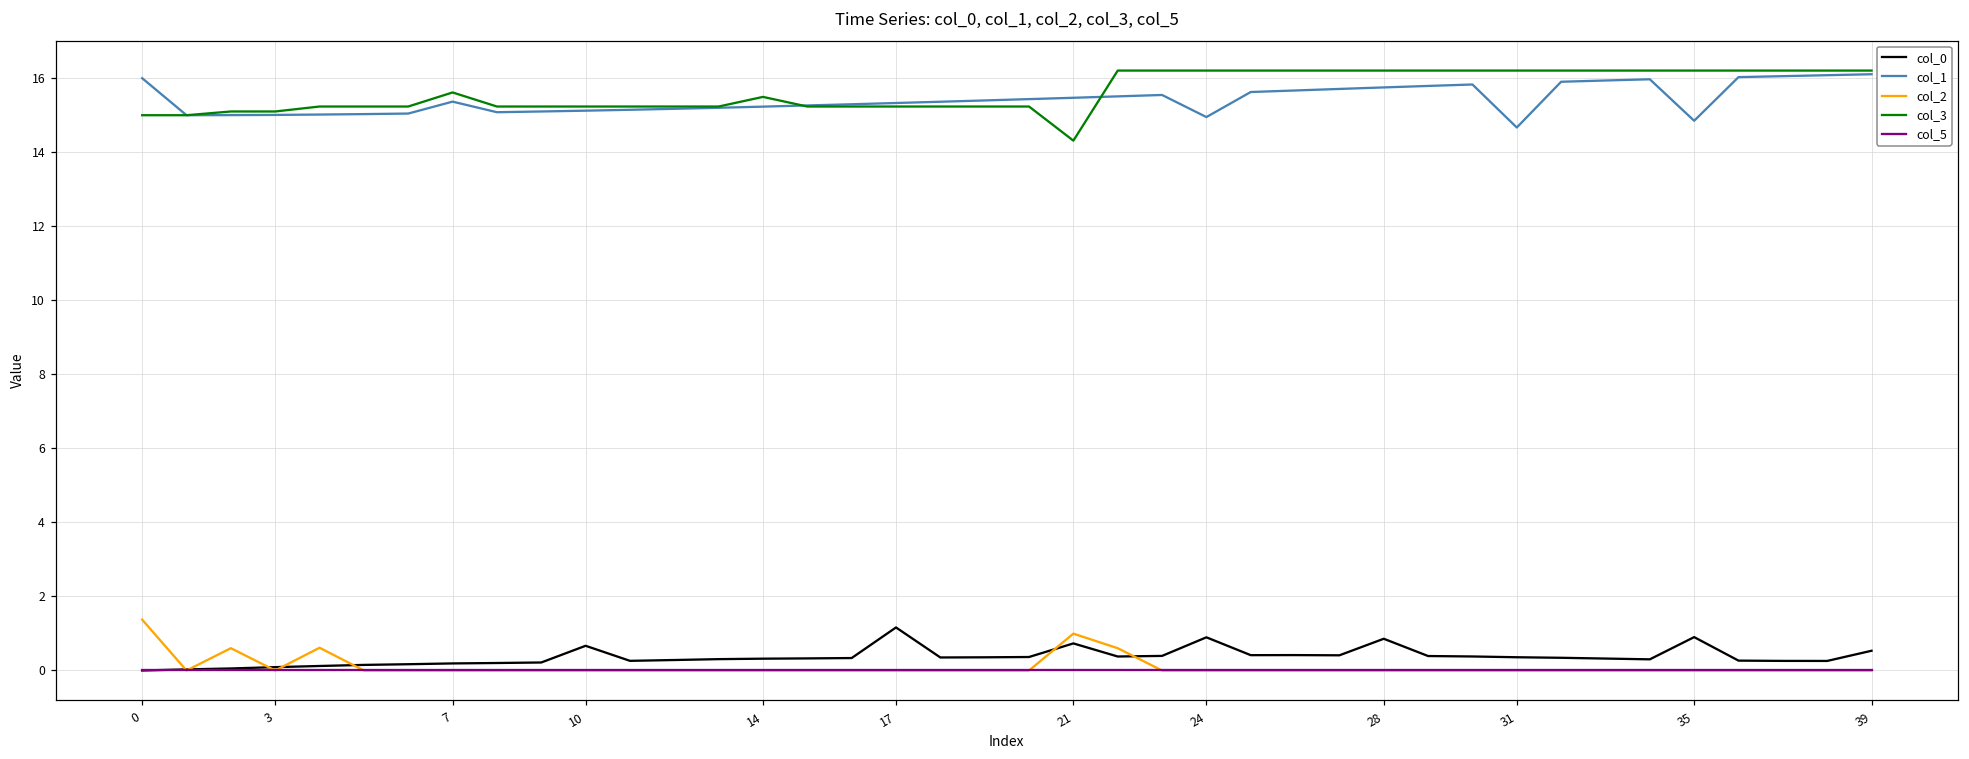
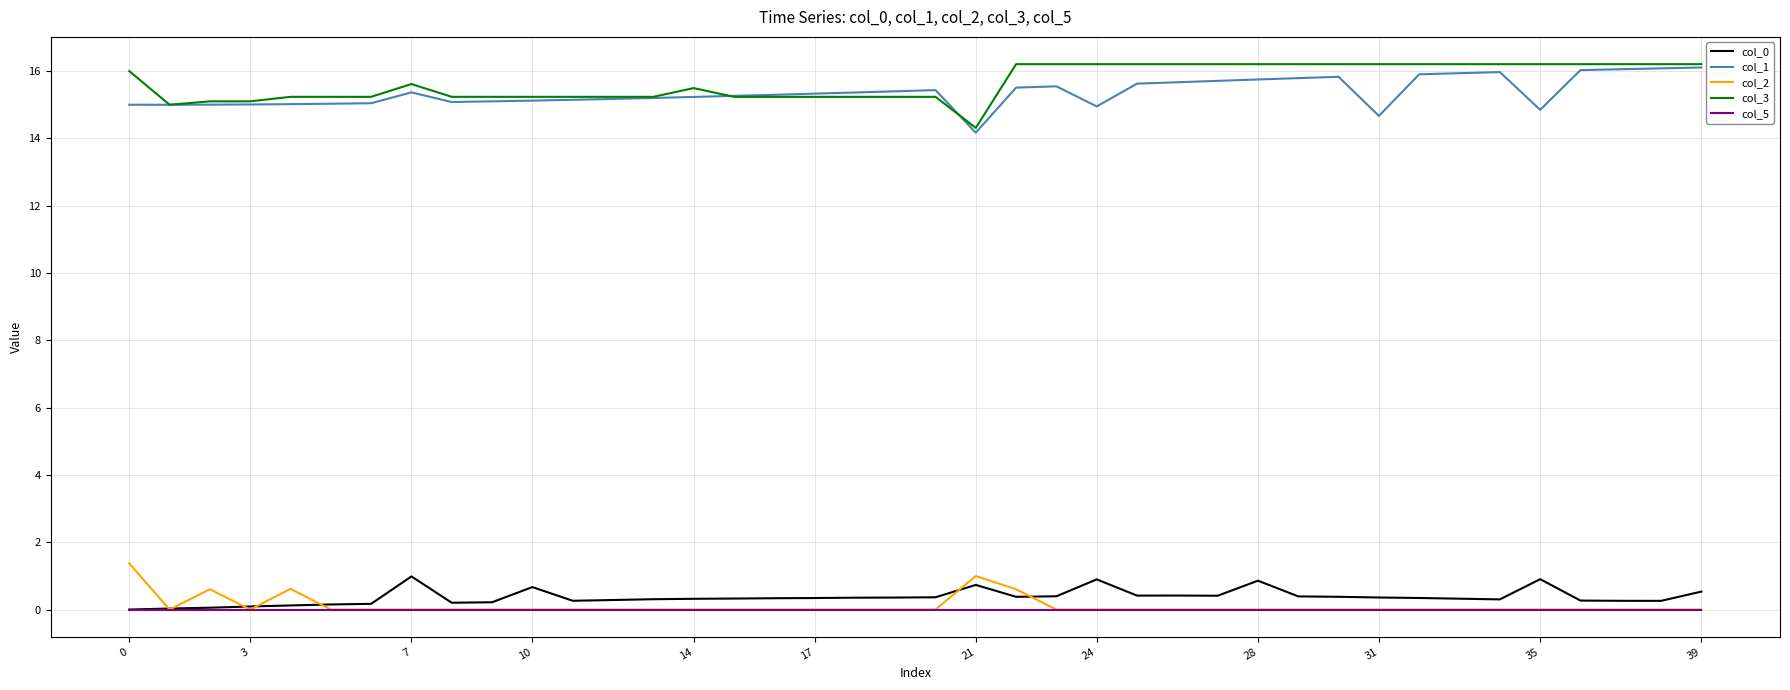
  {
    "col_0": {
      "3": 0.1,
-     "7": 0.2,
+     "7": 1.0,
      "10": 0.7,
      "14": 0.3,
-     "17": 1.2,
+     "17": 0.3,
      "21": 0.7,
      "24": 0.9,
      "28": 0.9,
      "31": 0.4,
      "35": 0.9,
      "39": 0.5
    },
    "col_1": {
-     "0": 16,
+     "0": 15,
      "3": 15.0,
      "7": 15.4,
      "10": 15.1,
      "14": 15.2,
      "17": 15.3,
-     "21": 15.5,
+     "21": 14.2,
      "24": 15.0,
      "28": 15.8,
      "31": 14.7,
      "35": 14.9,
      "39": 16.1
    },
    "col_2": {
      "0": 1.4,
      "21": 1.0
    },
    "col_3": {
-     "0": 15,
+     "0": 16,
      "3": 15.1,
      "7": 15.6,
      "10": 15.2,
      "14": 15.5,
      "17": 15.2,
      "21": 14.3,
      "24": 16.2,
      "28": 16.2,
      "31": 16.2,
      "35": 16.2,
      "39": 16.2
    },
    "col_5": {
      "21": 0.0
    }
  }
